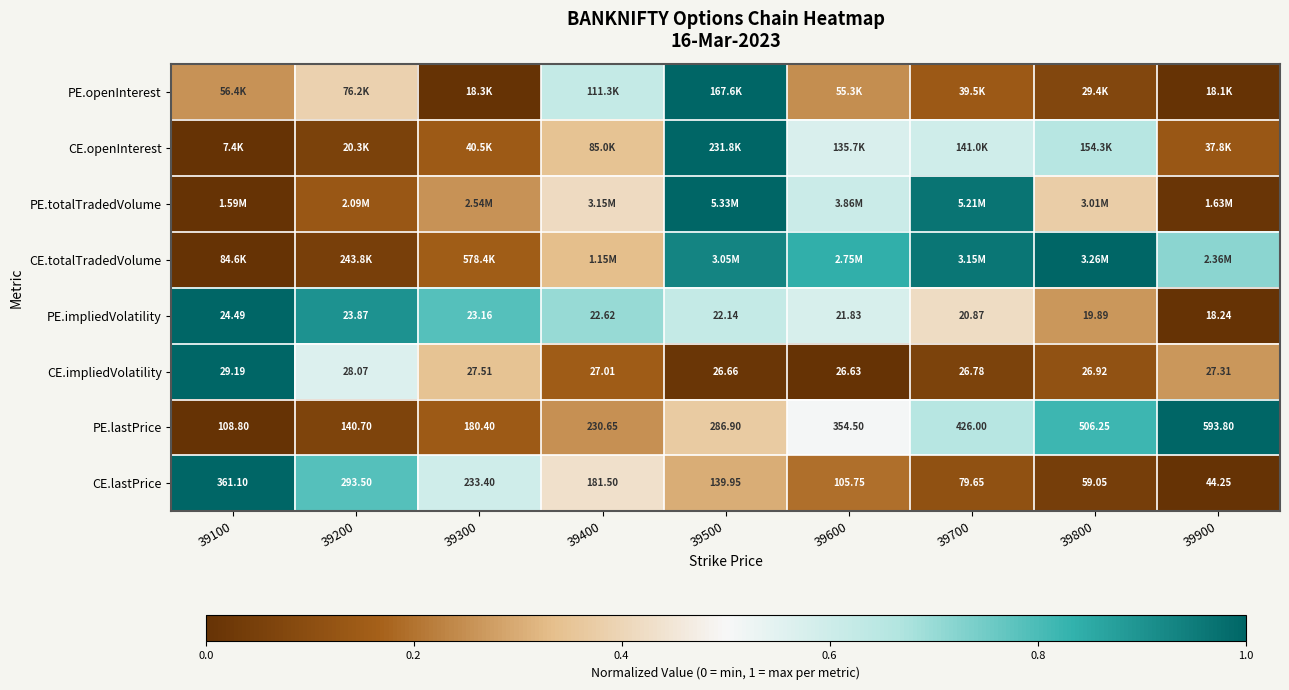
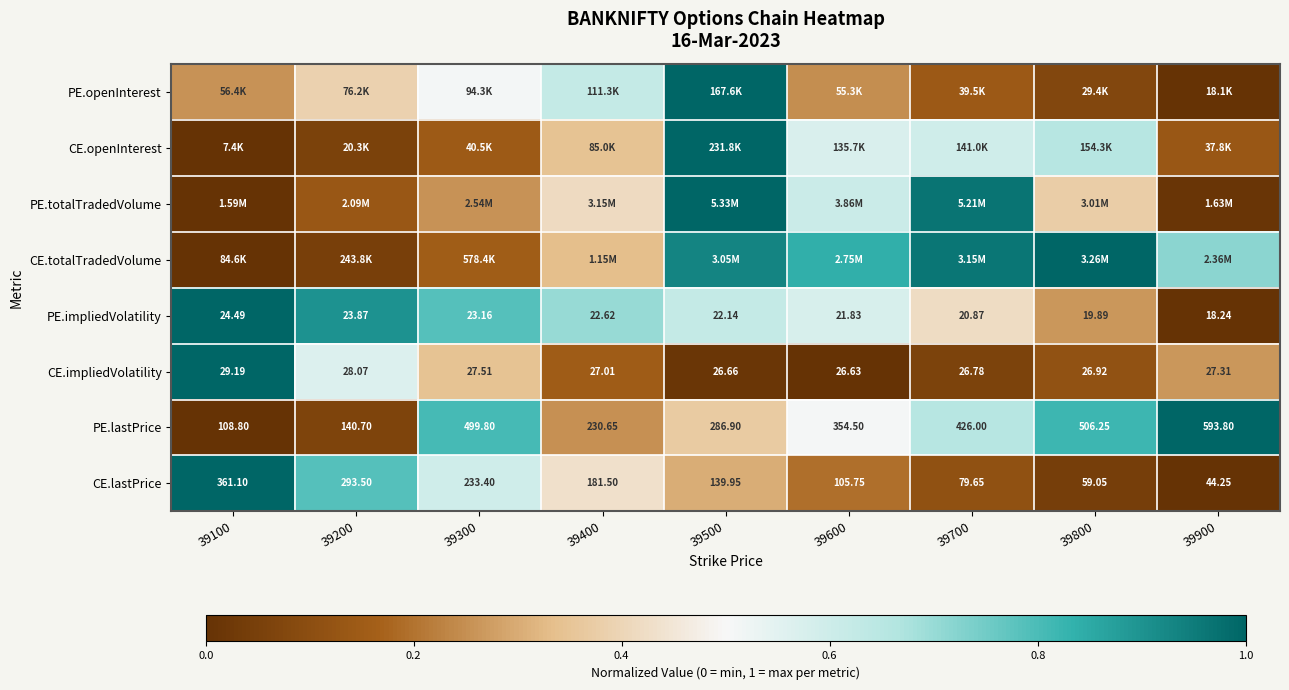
  {
    "PE.openInterest": {
      "39100": "56.4K",
      "39200": "76.2K",
-     "39300": "18.3K",
+     "39300": "94.3K",
      "39400": "111.3K",
      "39500": "167.6K",
      "39600": "55.3K",
      "39700": "39.5K",
      "39800": "29.4K",
      "39900": "18.1K"
    },
    "CE.openInterest": {
      "39100": "7.4K",
      "39200": "20.3K",
      "39300": "40.5K",
      "39400": "85.0K",
      "39500": "231.8K",
      "39600": "135.7K",
      "39700": "141.0K",
      "39800": "154.3K",
      "39900": "37.8K"
    },
    "PE.totalTradedVolume": {
      "39100": "1.59M",
      "39200": "2.09M",
      "39300": "2.54M",
      "39400": "3.15M",
      "39500": "5.33M",
      "39600": "3.86M",
      "39700": "5.21M",
      "39800": "3.01M",
      "39900": "1.63M"
    },
    "CE.totalTradedVolume": {
      "39100": "84.6K",
      "39200": "243.8K",
      "39300": "578.4K",
      "39400": "1.15M",
      "39500": "3.05M",
      "39600": "2.75M",
      "39700": "3.15M",
      "39800": "3.26M",
      "39900": "2.36M"
    },
    "PE.impliedVolatility": {
      "39100": "24.49",
      "39200": "23.87",
      "39300": "23.16",
      "39400": "22.62",
      "39500": "22.14",
      "39600": "21.83",
      "39700": "20.87",
      "39800": "19.89",
      "39900": "18.24"
    },
    "CE.impliedVolatility": {
      "39100": "29.19",
      "39200": "28.07",
      "39300": "27.51",
      "39400": "27.01",
      "39500": "26.66",
      "39600": "26.63",
      "39700": "26.78",
      "39800": "26.92",
      "39900": "27.31"
    },
    "PE.lastPrice": {
      "39100": "108.80",
      "39200": "140.70",
-     "39300": "180.40",
+     "39300": "499.80",
      "39400": "230.65",
      "39500": "286.90",
      "39600": "354.50",
      "39700": "426.00",
      "39800": "506.25",
      "39900": "593.80"
    },
    "CE.lastPrice": {
      "39100": "361.10",
      "39200": "293.50",
      "39300": "233.40",
      "39400": "181.50",
      "39500": "139.95",
      "39600": "105.75",
      "39700": "79.65",
      "39800": "59.05",
      "39900": "44.25"
    }
  }
